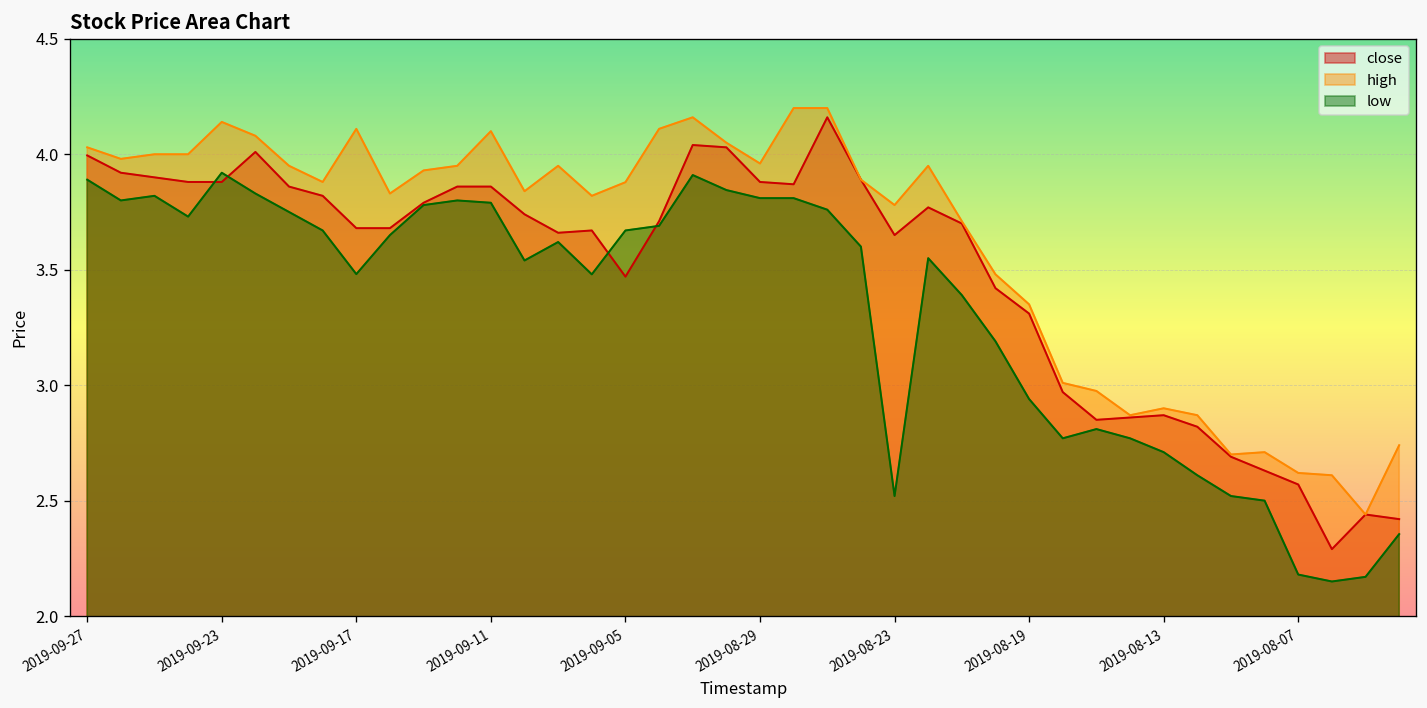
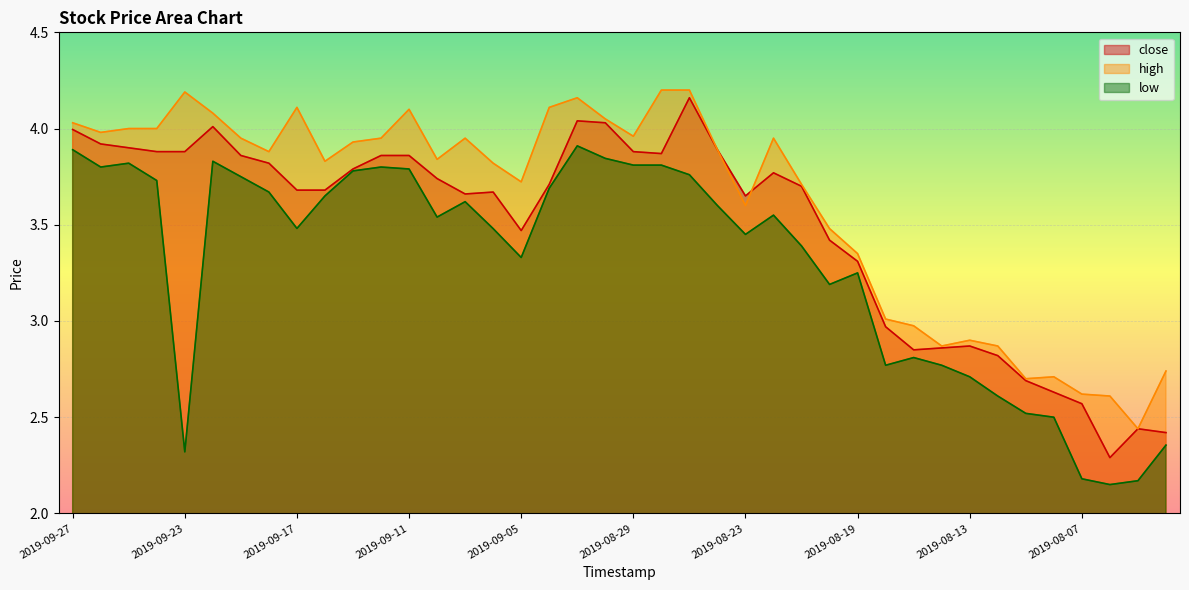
  {
    "close": {
      "2019-09-27": 4.00,
      "2019-09-23": 3.88,
      "2019-09-17": 3.68,
      "2019-09-11": 3.86,
      "2019-09-05": 3.47,
      "2019-08-29": 3.88,
      "2019-08-23": 3.65,
      "2019-08-19": 3.31,
      "2019-08-13": 2.87,
      "2019-08-07": 2.57
    },
    "high": {
      "2019-09-27": 4.03,
-     "2019-09-23": 4.14,
+     "2019-09-23": 4.19,
      "2019-09-17": 4.11,
      "2019-09-11": 4.10,
-     "2019-09-05": 3.88,
+     "2019-09-05": 3.72,
      "2019-08-29": 3.96,
-     "2019-08-23": 3.78,
+     "2019-08-23": 3.60,
      "2019-08-19": 3.35,
      "2019-08-13": 2.90,
      "2019-08-07": 2.62
    },
    "low": {
      "2019-09-27": 3.89,
-     "2019-09-23": 3.92,
+     "2019-09-23": 2.32,
      "2019-09-17": 3.48,
      "2019-09-11": 3.79,
-     "2019-09-05": 3.67,
+     "2019-09-05": 3.33,
      "2019-08-29": 3.81,
-     "2019-08-23": 2.52,
-     "2019-08-19": 2.94,
+     "2019-08-23": 3.45,
+     "2019-08-19": 3.25,
      "2019-08-13": 2.71,
      "2019-08-07": 2.18
    }
  }
